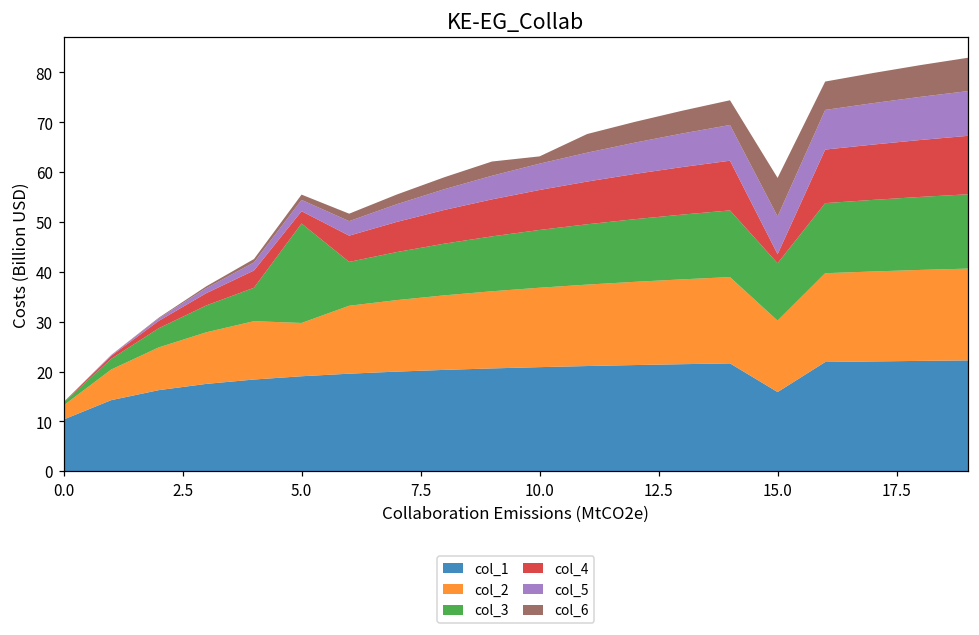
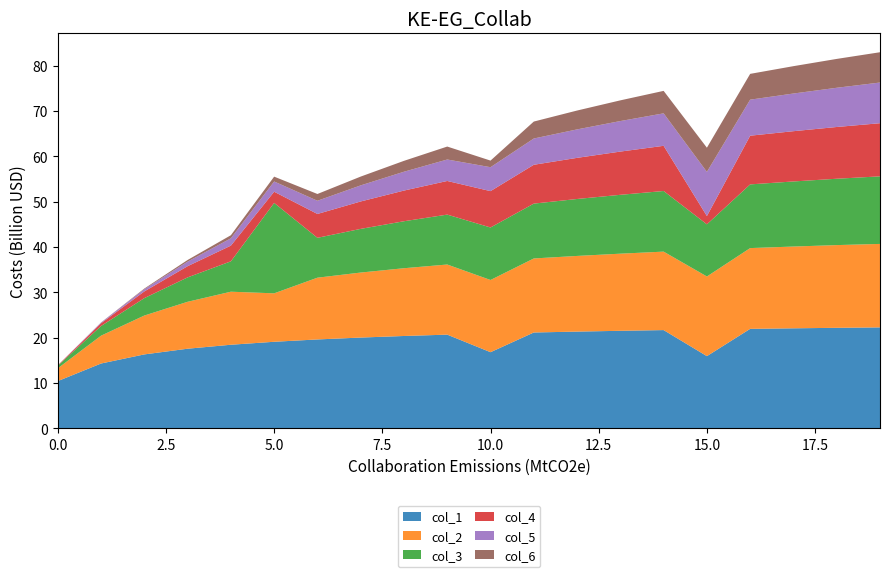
  {
    "col_1": {
      "0.0": 10,
      "5.0": 19,
-     "10.0": 21,
+     "10.0": 17,
      "15.0": 16
    },
    "col_2": {
      "0.0": 3,
      "5.0": 11,
      "10.0": 16,
-     "15.0": 14
+     "15.0": 18
    },
    "col_3": {
      "5.0": 20,
      "10.0": 12,
      "15.0": 12
    },
    "col_4": {
      "5.0": 2,
      "10.0": 8,
      "15.0": 2
    },
    "col_5": {
      "5.0": 2,
      "10.0": 5,
-     "15.0": 8
+     "15.0": 10
    },
    "col_6": {
      "5.0": 1,
      "10.0": 1,
-     "15.0": 8
+     "15.0": 5
    }
  }
